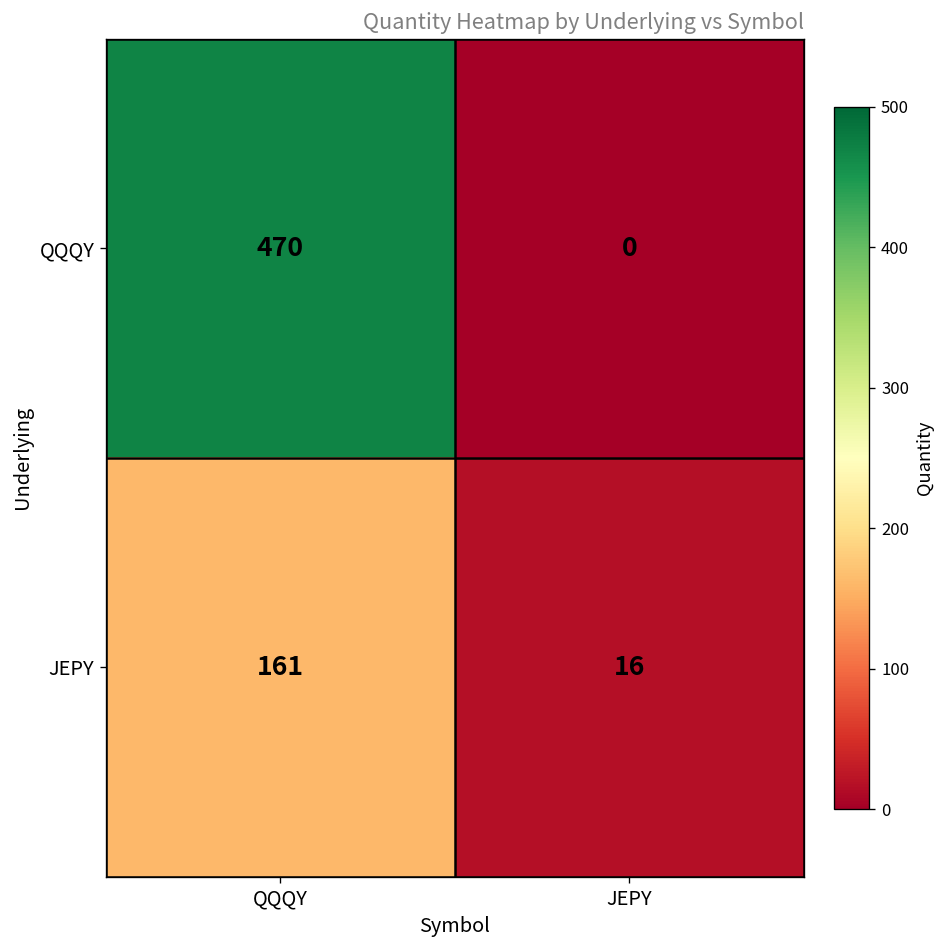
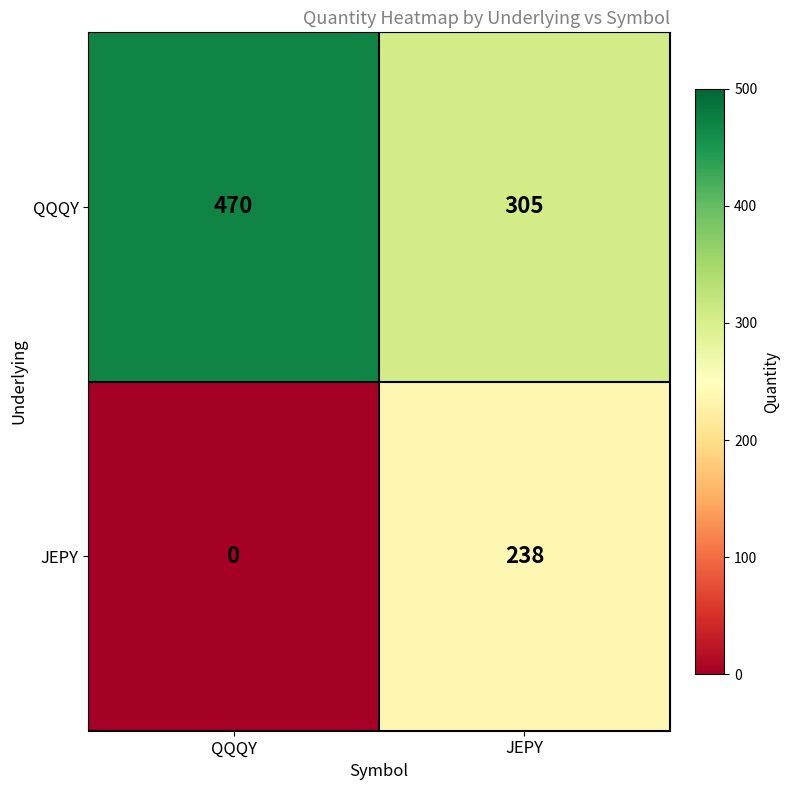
  {
    "QQQY": {
      "QQQY": 470,
-     "JEPY": 0
+     "JEPY": 305
    },
    "JEPY": {
-     "QQQY": 161,
-     "JEPY": 16
+     "QQQY": 0,
+     "JEPY": 238
    }
  }
